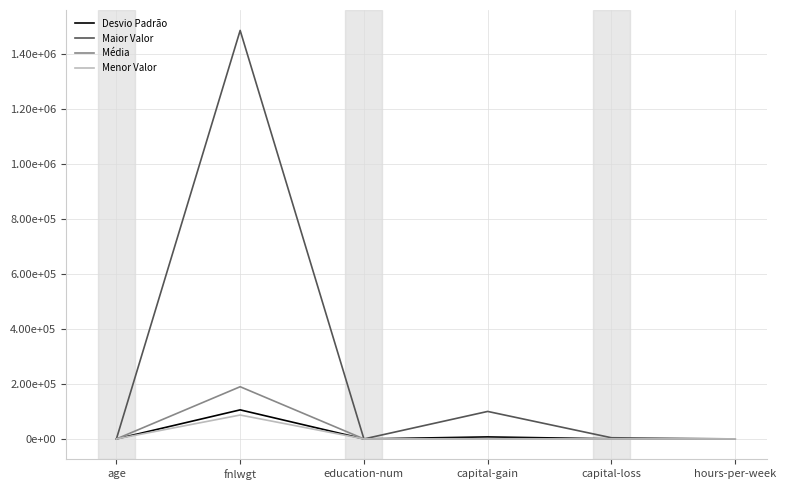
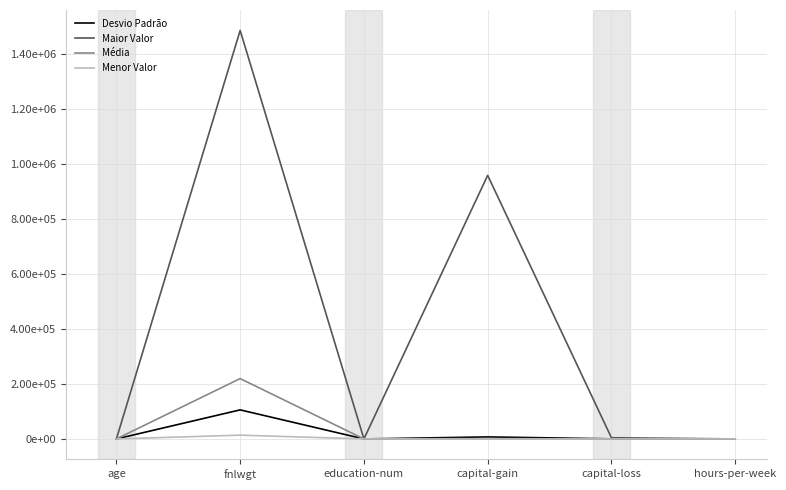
  {
    "Desvio Padrão": {
      "fnlwgt": 110000
    },
    "Maior Valor": {
      "fnlwgt": 1480000,
-     "capital-gain": 100000
+     "capital-gain": 960000
    },
    "Média": {
-     "fnlwgt": 190000
+     "fnlwgt": 220000
    },
    "Menor Valor": {
-     "fnlwgt": 90000
+     "fnlwgt": 10000
    }
  }
